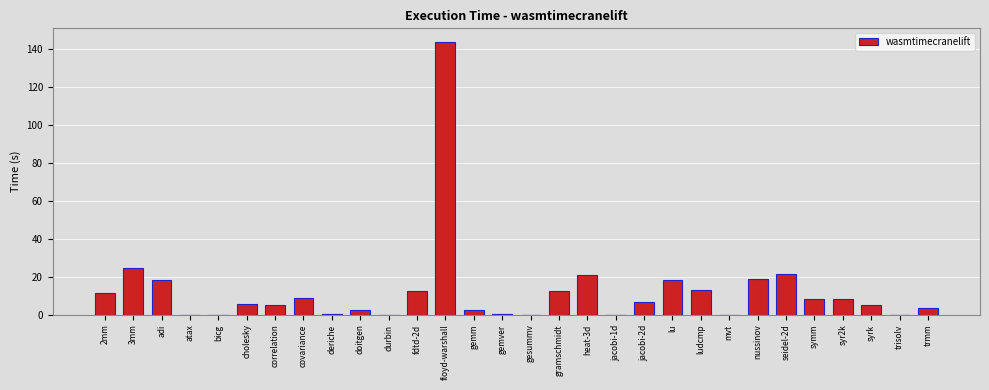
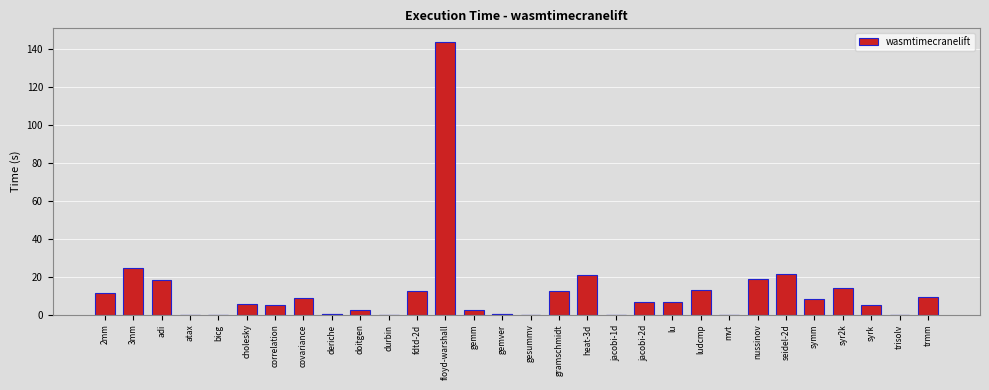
  {
    "wasmtimecranelift": {
      "2mm": 12,
      "3mm": 24,
      "adi": 18,
      "cholesky": 6,
      "correlation": 5,
      "covariance": 9,
      "doitgen": 3,
      "fdtd-2d": 12,
      "floyd-warshall": 144,
      "gemm": 3,
      "gramschmidt": 13,
      "heat-3d": 21,
      "jacobi-2d": 7,
-     "lu": 18,
+     "lu": 6,
      "ludcmp": 13,
      "nussinov": 19,
      "seidel-2d": 22,
      "symm": 8,
-     "syr2k": 8,
+     "syr2k": 14,
      "syrk": 5,
-     "trmm": 4
+     "trmm": 9
    }
  }
